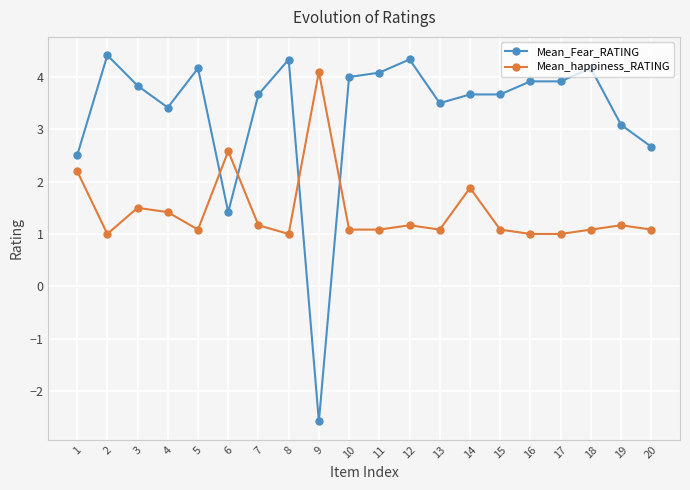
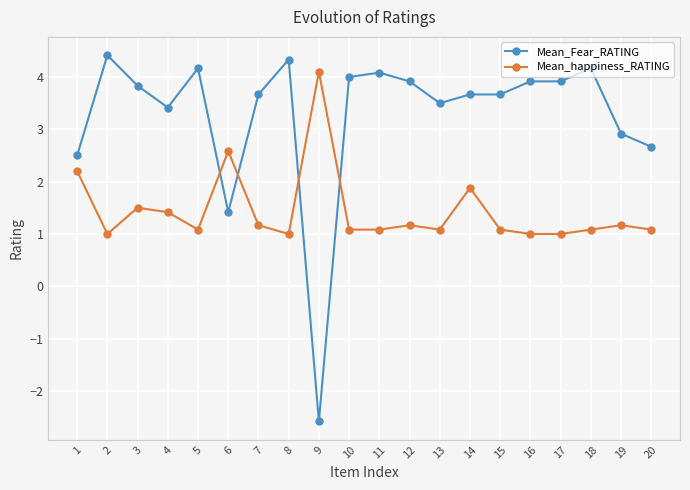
  {
    "Mean_Fear_RATING": {
      "1": 2.5,
      "2": 4.4,
      "3": 3.8,
      "4": 3.4,
      "5": 4.2,
      "6": 1.4,
      "7": 3.7,
      "8": 4.3,
      "9": -2.6,
      "10": 4.0,
      "11": 4.1,
-     "12": 4.3,
+     "12": 3.9,
      "13": 3.5,
      "14": 3.7,
      "15": 3.7,
      "16": 3.9,
      "17": 3.9,
-     "19": 3.1,
+     "19": 2.9,
      "20": 2.7
    },
    "Mean_happiness_RATING": {
      "1": 2.2,
      "2": 1.0,
      "3": 1.5,
      "4": 1.4,
      "5": 1.1,
      "6": 2.6,
      "7": 1.2,
      "8": 1.0,
      "9": 4.1,
      "10": 1.1,
      "11": 1.1,
      "12": 1.2,
      "13": 1.1,
      "14": 1.9,
      "15": 1.1,
      "16": 1.0,
      "17": 1.0,
      "18": 1.1,
      "19": 1.2,
      "20": 1.1
    }
  }
